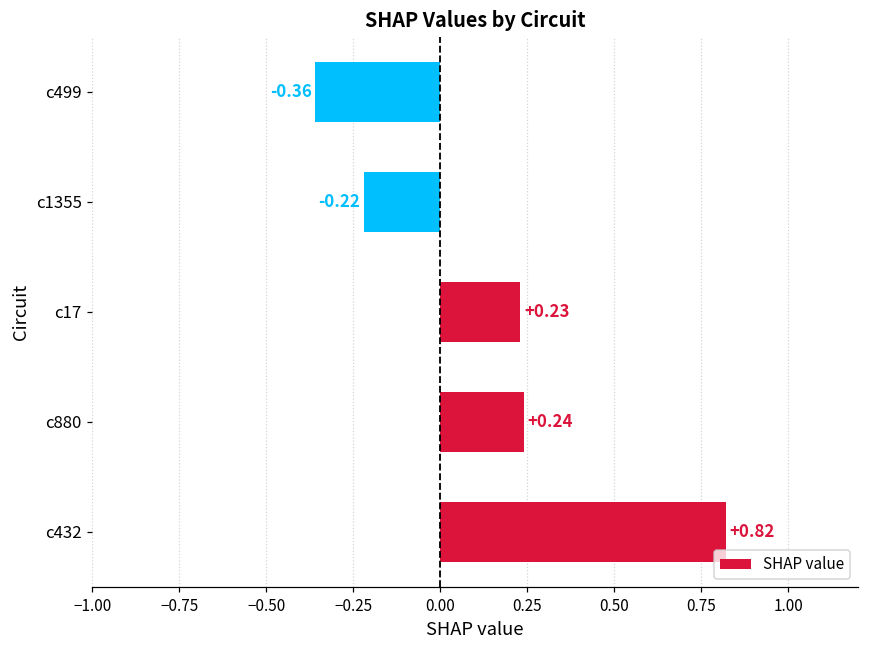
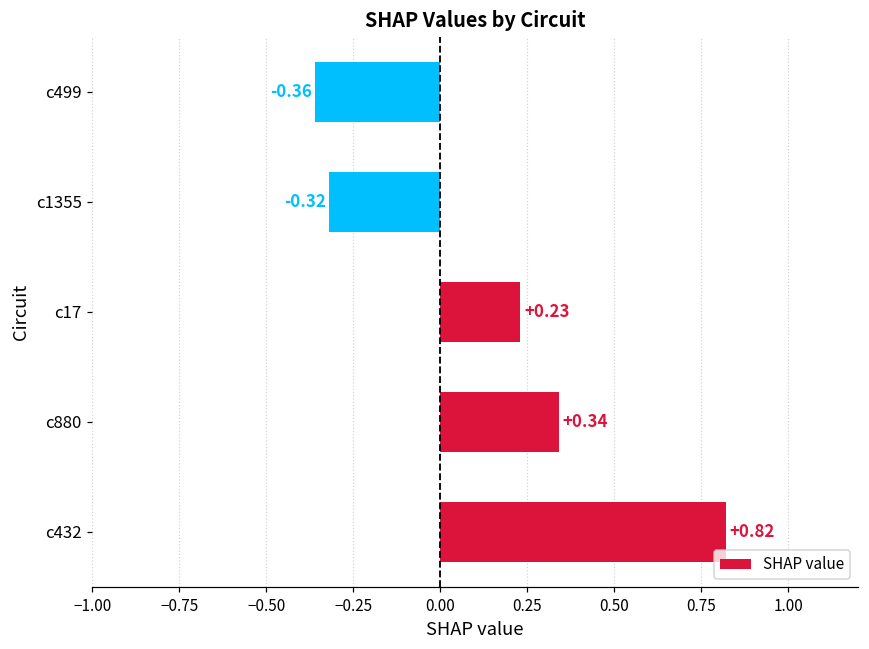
  {
    "c499": "-0.36",
-   "c1355": "-0.22",
+   "c1355": "-0.32",
    "c17": "+0.23",
-   "c880": "+0.24",
+   "c880": "+0.34",
    "c432": "+0.82"
  }
